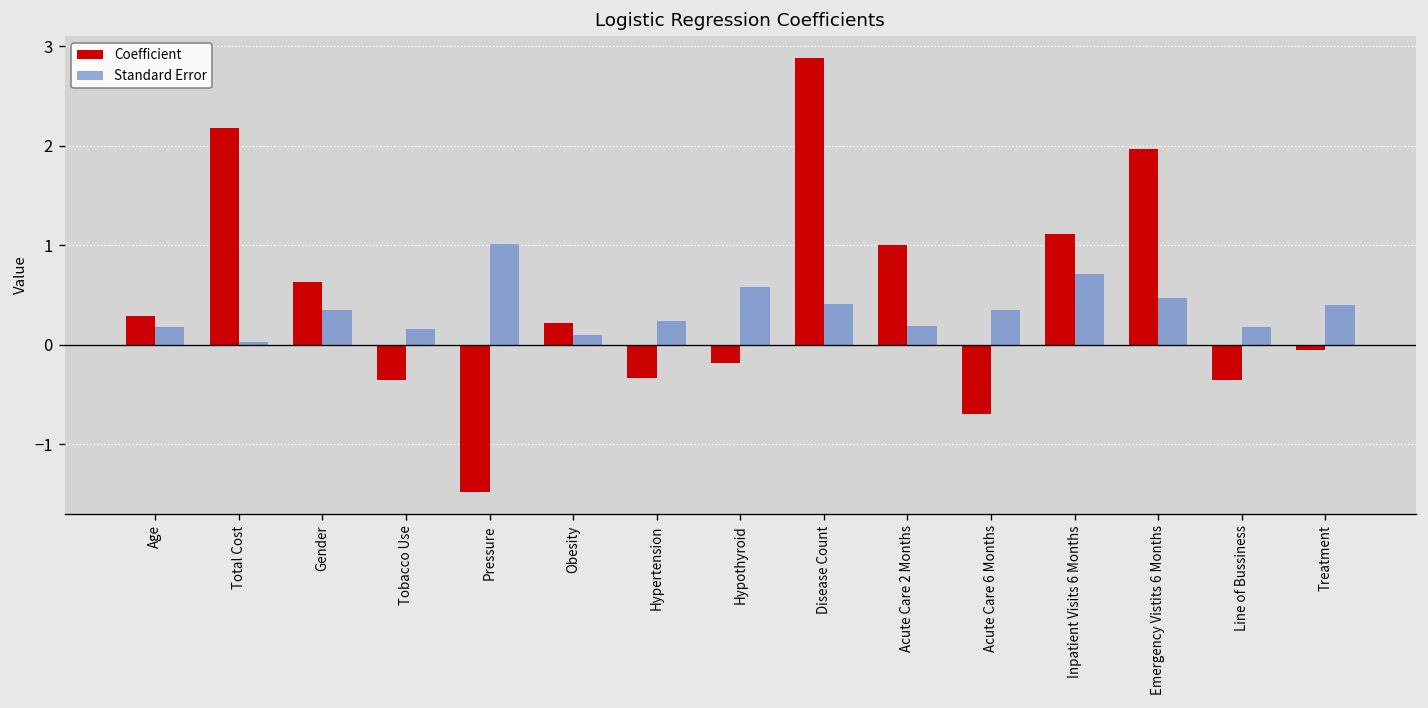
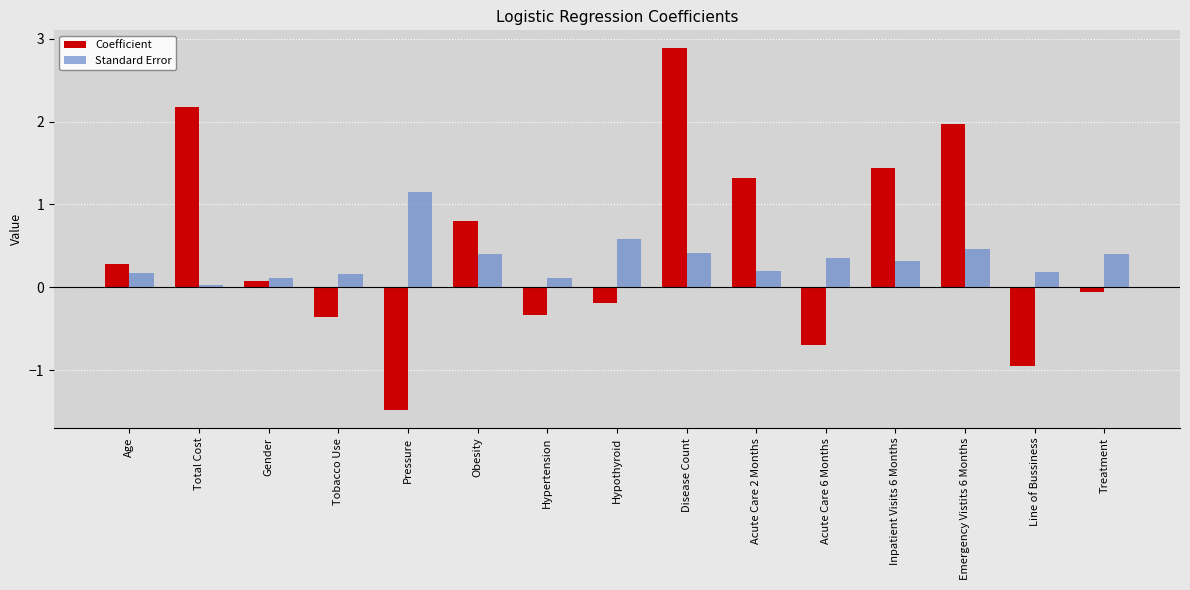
  {
    "Coefficient": {
      "Age": 0.3,
      "Total Cost": 2.2,
-     "Gender": 0.6,
+     "Gender": 0.1,
      "Tobacco Use": -0.4,
      "Pressure": -1.5,
-     "Obesity": 0.2,
+     "Obesity": 0.8,
      "Hypertension": -0.3,
      "Hypothyroid": -0.2,
      "Disease Count": 2.9,
-     "Acute Care 2 Months": 1.0,
+     "Acute Care 2 Months": 1.3,
      "Acute Care 6 Months": -0.7,
-     "Inpatient Visits 6 Months": 1.1,
+     "Inpatient Visits 6 Months": 1.4,
      "Emergency Vistits 6 Months": 2.0,
-     "Line of Bussiness": -0.4,
+     "Line of Bussiness": -0.9,
      "Treatment": -0.1
    },
    "Standard Error": {
      "Age": 0.2,
-     "Gender": 0.3,
+     "Gender": 0.1,
      "Tobacco Use": 0.2,
-     "Pressure": 1.0,
-     "Obesity": 0.1,
-     "Hypertension": 0.2,
+     "Pressure": 1.2,
+     "Obesity": 0.4,
+     "Hypertension": 0.1,
      "Hypothyroid": 0.6,
      "Disease Count": 0.4,
      "Acute Care 2 Months": 0.2,
      "Acute Care 6 Months": 0.4,
-     "Inpatient Visits 6 Months": 0.7,
+     "Inpatient Visits 6 Months": 0.3,
      "Emergency Vistits 6 Months": 0.5,
      "Line of Bussiness": 0.2,
      "Treatment": 0.4
    }
  }
